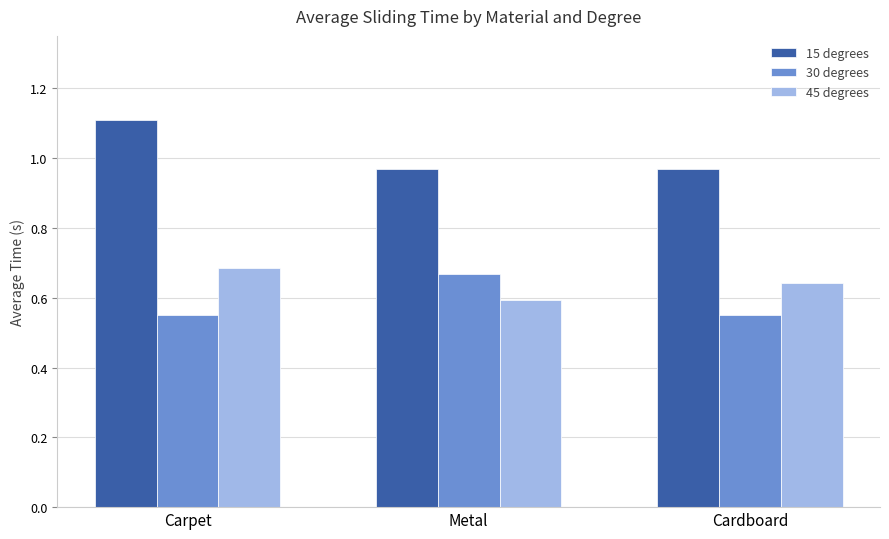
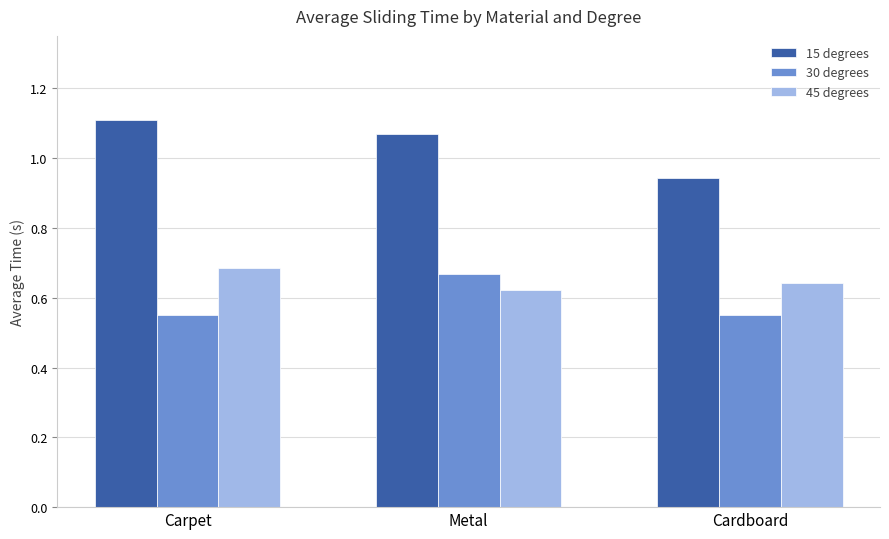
  {
    "15 degrees": {
      "Carpet": 1.11,
-     "Metal": 0.97,
-     "Cardboard": 0.97
+     "Metal": 1.07,
+     "Cardboard": 0.94
    },
    "30 degrees": {
      "Carpet": 0.55,
      "Metal": 0.67,
      "Cardboard": 0.55
    },
    "45 degrees": {
      "Carpet": 0.69,
-     "Metal": 0.59,
+     "Metal": 0.62,
      "Cardboard": 0.64
    }
  }
